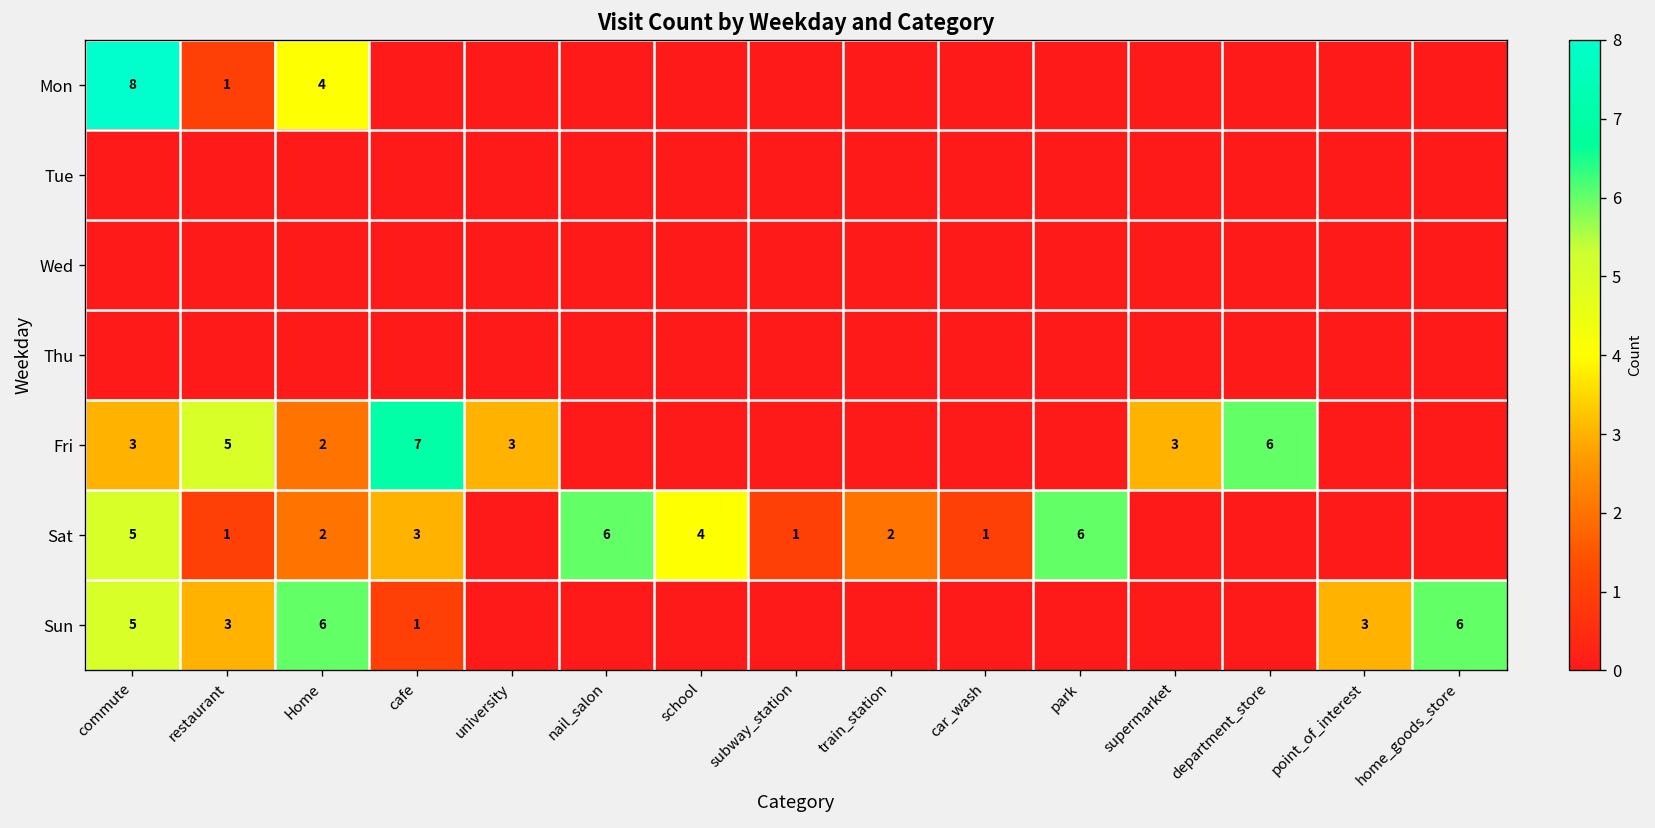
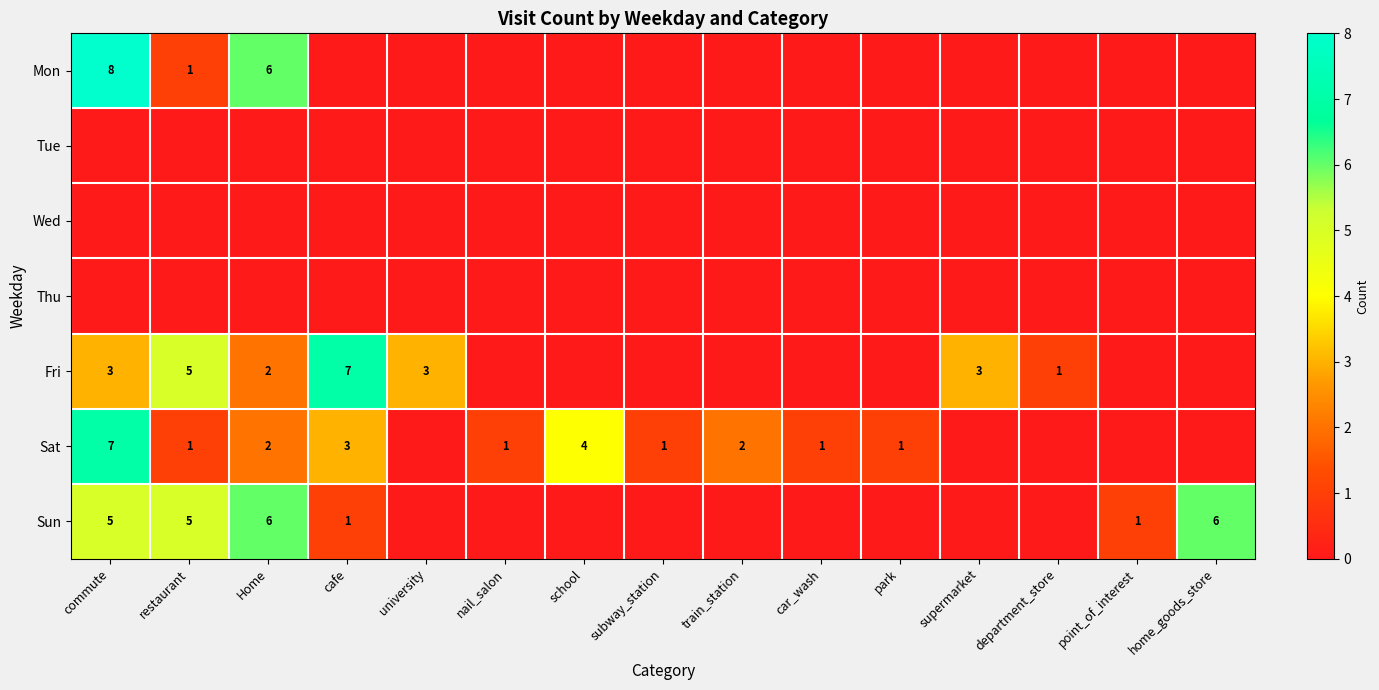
  {
    "Mon": {
      "commute": 8,
      "restaurant": 1,
-     "Home": 4
+     "Home": 6
    },
    "Fri": {
      "commute": 3,
      "restaurant": 5,
      "Home": 2,
      "cafe": 7,
      "university": 3,
      "supermarket": 3,
-     "department_store": 6
+     "department_store": 1
    },
    "Sat": {
-     "commute": 5,
+     "commute": 7,
      "restaurant": 1,
      "Home": 2,
      "cafe": 3,
-     "nail_salon": 6,
+     "nail_salon": 1,
      "school": 4,
      "subway_station": 1,
      "train_station": 2,
      "car_wash": 1,
-     "park": 6
+     "park": 1
    },
    "Sun": {
      "commute": 5,
-     "restaurant": 3,
+     "restaurant": 5,
      "Home": 6,
      "cafe": 1,
-     "point_of_interest": 3,
+     "point_of_interest": 1,
      "home_goods_store": 6
    }
  }
